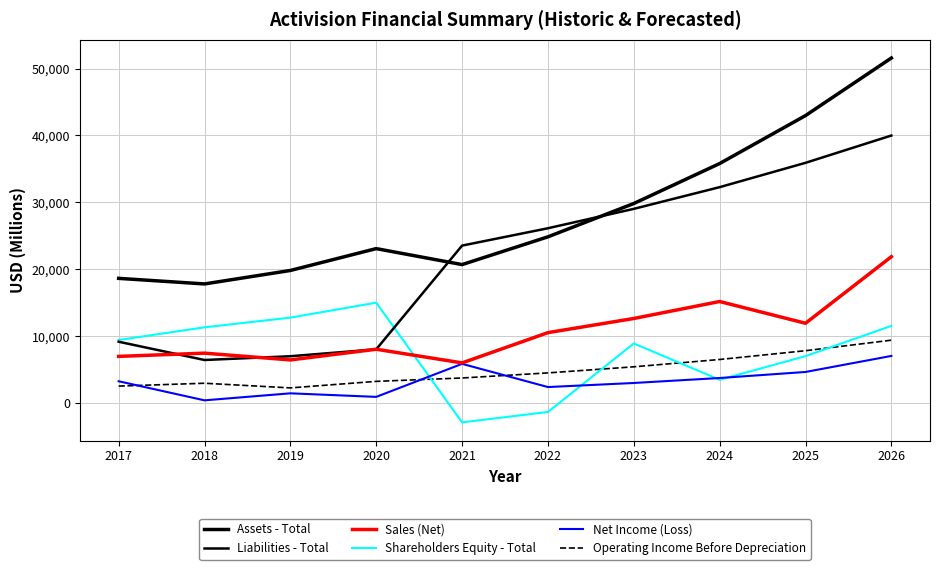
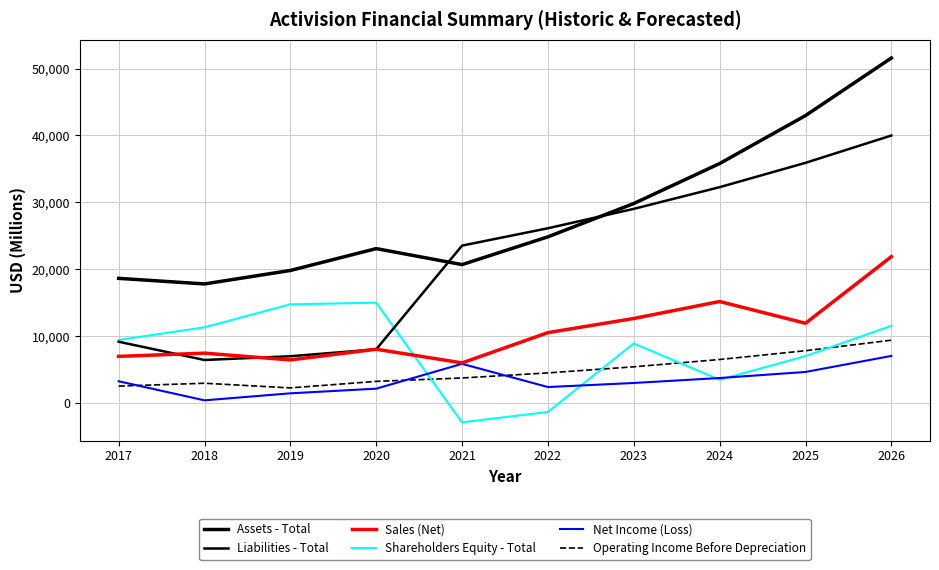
  {
    "Sales (Net)": {
      "2017": "7,000",
      "2018": "8,000",
      "2019": "6,000",
      "2022": "11,000",
      "2023": "13,000",
      "2024": "15,000",
      "2025": "12,000",
      "2026": "22,000"
    },
    "Shareholders Equity - Total": {
      "2018": "11,000",
-     "2019": "13,000",
+     "2019": "15,000",
      "2020": "15,000",
      "2021": "-3,000",
      "2022": "-1,000",
      "2023": "9,000",
      "2025": "7,000",
      "2026": "12,000"
    },
    "Net Income (Loss)": {
      "2017": "3,000",
      "2018": "0",
      "2019": "2,000",
-     "2020": "1,000",
+     "2020": "2,000",
      "2022": "2,000",
      "2023": "3,000",
      "2025": "5,000",
      "2026": "7,000"
    }
  }
